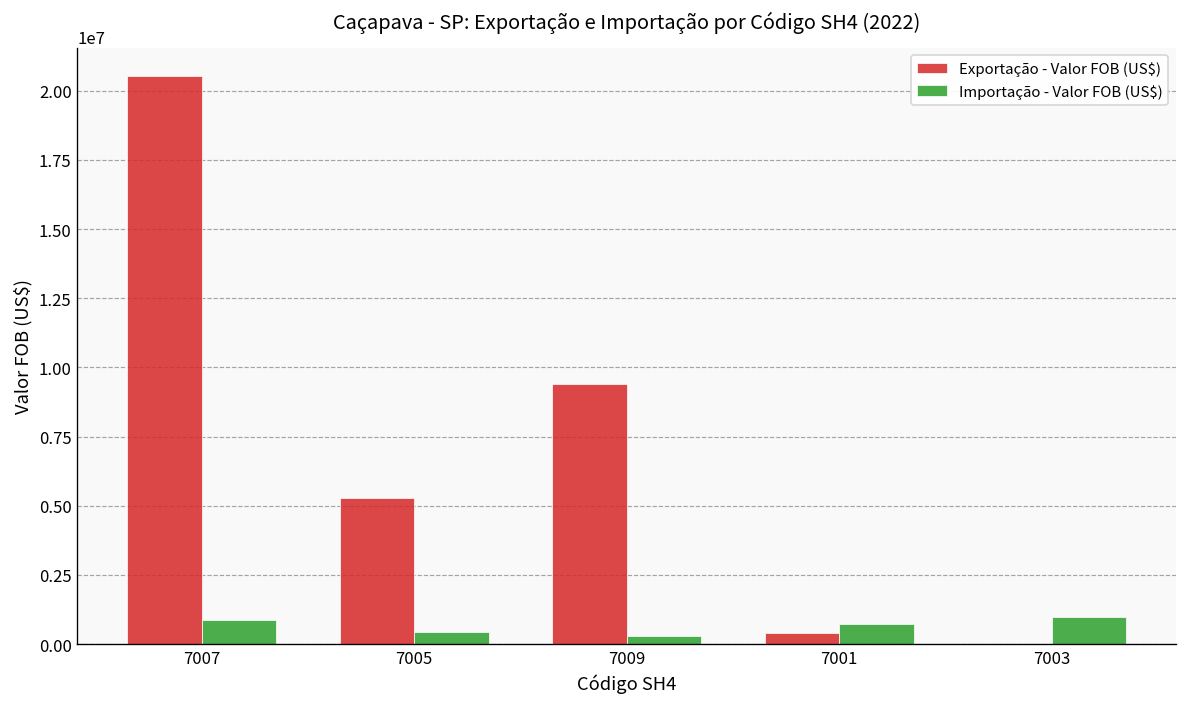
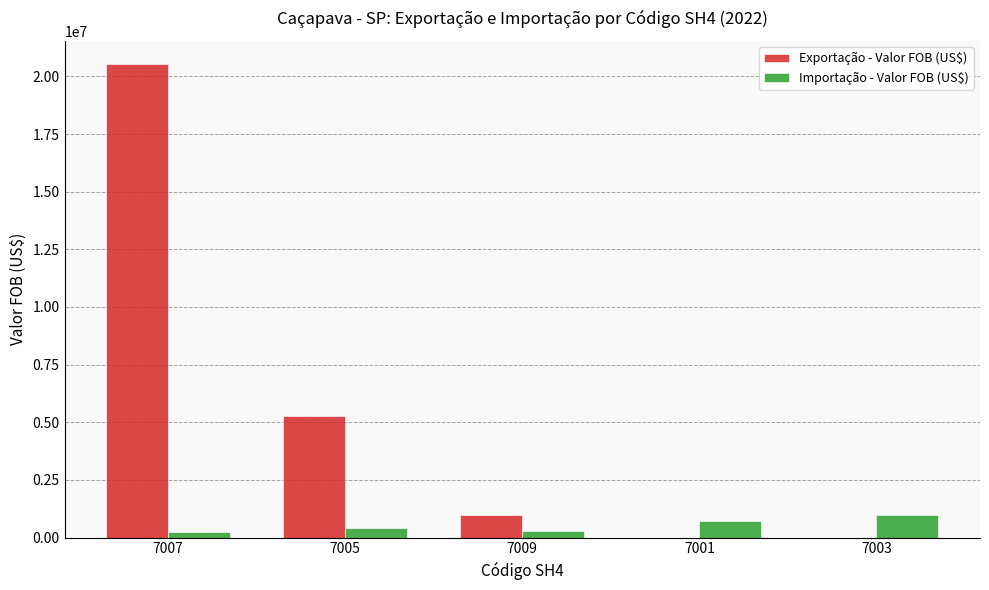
  {
    "Exportação - Valor FOB (US$)": {
      "7007": 20500000,
      "7005": 5300000,
-     "7009": 9400000,
-     "7001": 400000,
+     "7009": 1000000,
+     "7001": 0,
      "7003": 0
    },
    "Importação - Valor FOB (US$)": {
-     "7007": 900000,
+     "7007": 200000,
      "7005": 400000,
      "7009": 300000,
      "7001": 700000,
      "7003": 1000000
    }
  }
